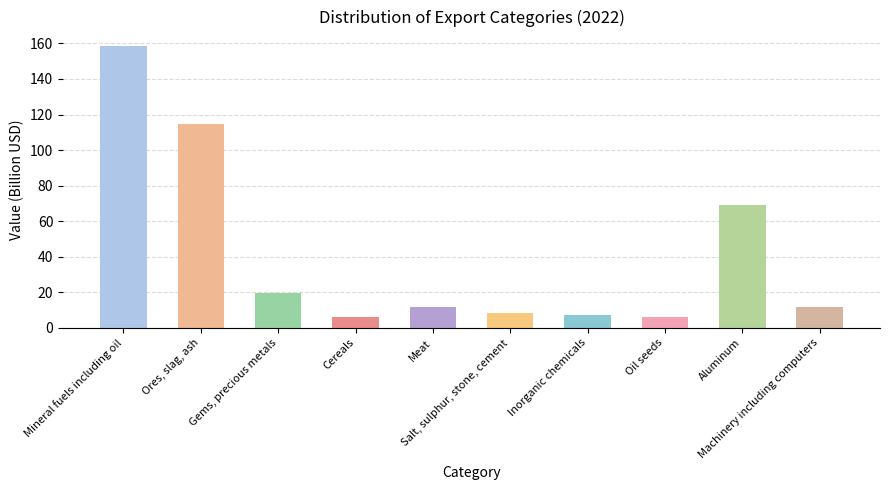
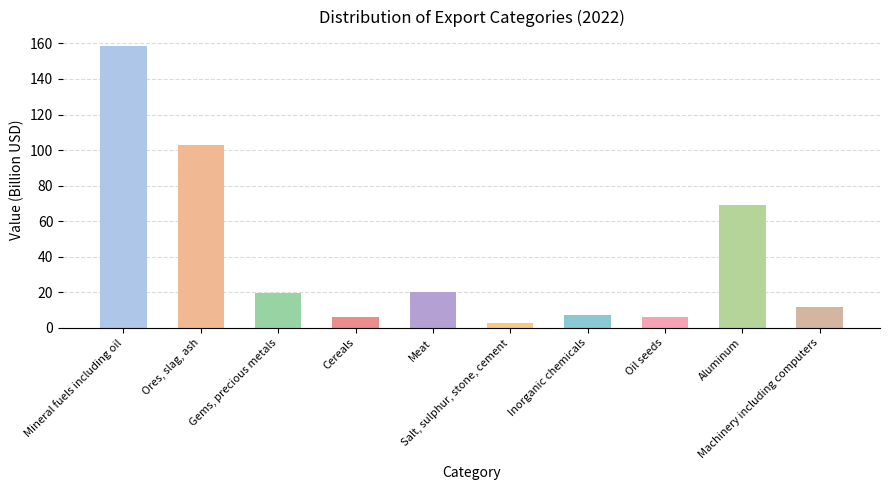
  {
    "Mineral fuels including oil": 159,
-   "Ores, slag, ash": 115,
+   "Ores, slag, ash": 103,
    "Gems, precious metals": 19,
    "Cereals": 6,
-   "Meat": 12,
-   "Salt, sulphur, stone, cement": 9,
+   "Meat": 20,
+   "Salt, sulphur, stone, cement": 3,
    "Inorganic chemicals": 7,
    "Oil seeds": 6,
    "Aluminum": 69,
    "Machinery including computers": 12
  }
